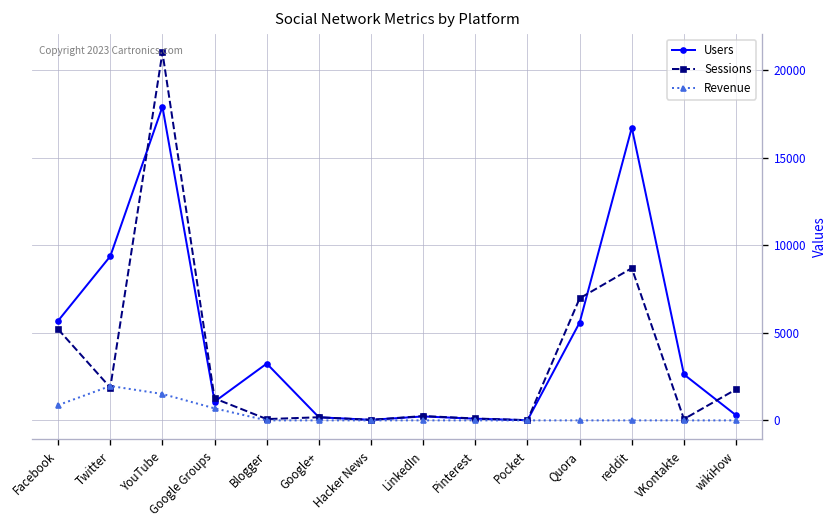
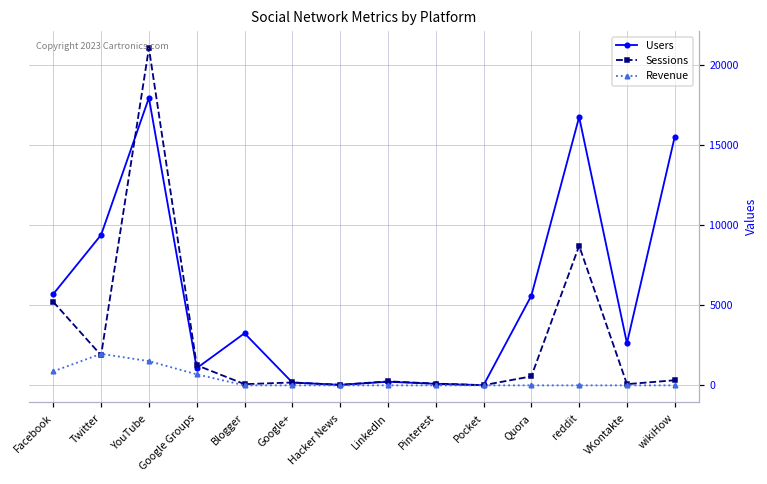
  {
    "Users": {
      "Facebook": 5700,
      "Twitter": 9400,
      "YouTube": 17900,
      "Google Groups": 1100,
      "Blogger": 3200,
      "Quora": 5600,
      "reddit": 16700,
      "VKontakte": 2600,
-     "wikiHow": 300
+     "wikiHow": 15500
    },
    "Sessions": {
      "Facebook": 5200,
      "Google Groups": 1300,
-     "Quora": 7000,
+     "Quora": 600,
      "reddit": 8700,
-     "wikiHow": 1800
+     "wikiHow": 300
    },
    "Revenue": {
      "Facebook": 900,
      "YouTube": 1500,
      "Google Groups": 700,
      "Google+": 0,
      "LinkedIn": 0,
      "Quora": 0,
      "reddit": 0,
      "wikiHow": 0
    }
  }
